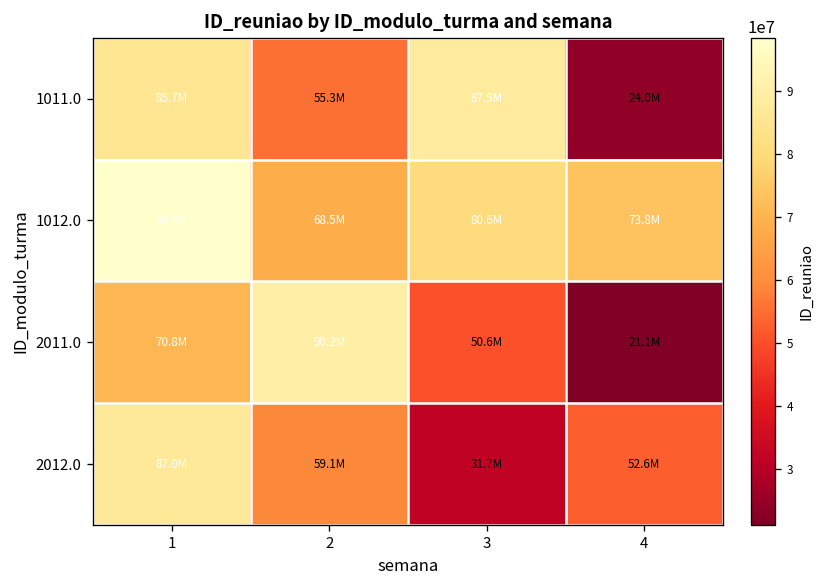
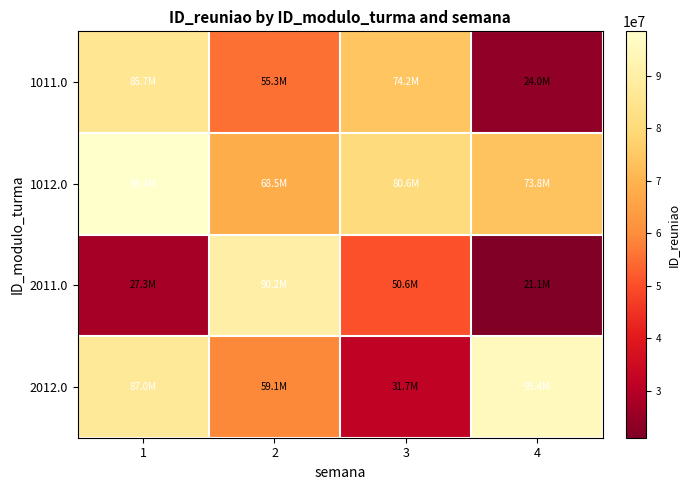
  {
    "1011.0": {
      "1": "85.7M",
      "2": "55.3M",
-     "3": "87.9M",
+     "3": "74.2M",
      "4": "24.0M"
    },
    "1012.0": {
      "1": "98.4M",
      "2": "68.5M",
      "3": "80.6M",
      "4": "73.8M"
    },
    "2011.0": {
-     "1": "70.8M",
+     "1": "27.3M",
      "2": "90.2M",
      "3": "50.6M",
      "4": "21.1M"
    },
    "2012.0": {
      "1": "87.0M",
      "2": "59.1M",
      "3": "31.7M",
-     "4": "52.6M"
+     "4": "95.4M"
    }
  }
